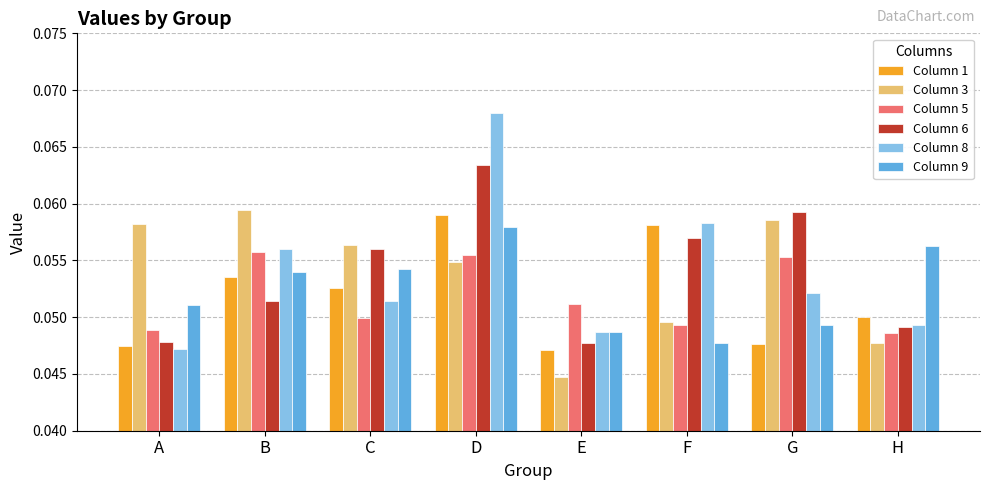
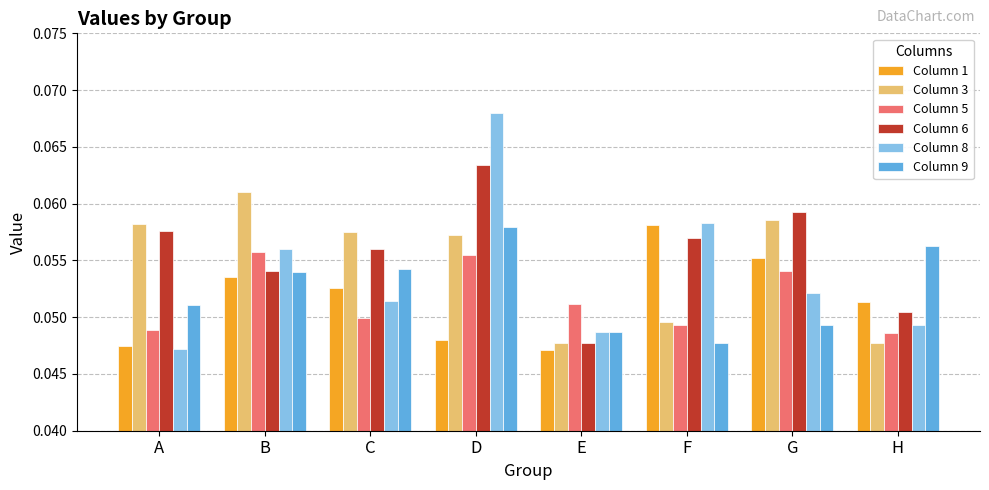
  {
    "Column 1": {
      "A": 0.0475,
      "B": 0.0535,
      "C": 0.0526,
-     "D": 0.059,
+     "D": 0.048,
      "E": 0.0471,
      "F": 0.0581,
-     "G": 0.0476,
-     "H": 0.0500
+     "G": 0.0552,
+     "H": 0.0513
    },
    "Column 3": {
      "A": 0.0582,
-     "B": 0.0594,
-     "C": 0.0564,
-     "D": 0.0549,
-     "E": 0.0447,
+     "B": 0.0610,
+     "C": 0.0575,
+     "D": 0.0572,
+     "E": 0.0477,
      "F": 0.0496,
      "G": 0.0586,
      "H": 0.0477
    },
    "Column 5": {
      "A": 0.0489,
      "B": 0.0557,
      "C": 0.0499,
      "D": 0.0555,
      "E": 0.0512,
      "F": 0.0493,
-     "G": 0.0553,
+     "G": 0.0541,
      "H": 0.0486
    },
    "Column 6": {
-     "A": 0.0478,
-     "B": 0.0514,
+     "A": 0.0576,
+     "B": 0.0541,
      "C": 0.0560,
      "D": 0.0634,
      "E": 0.0477,
      "F": 0.0570,
      "G": 0.0593,
-     "H": 0.0491
+     "H": 0.0505
    }
  }
